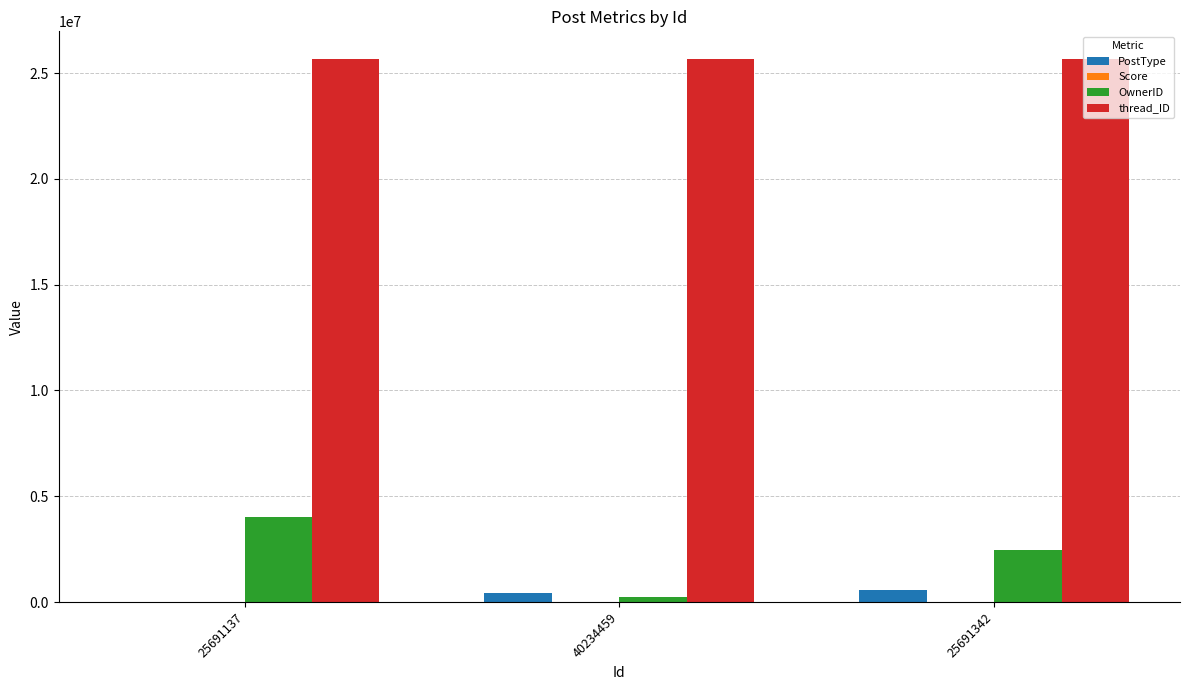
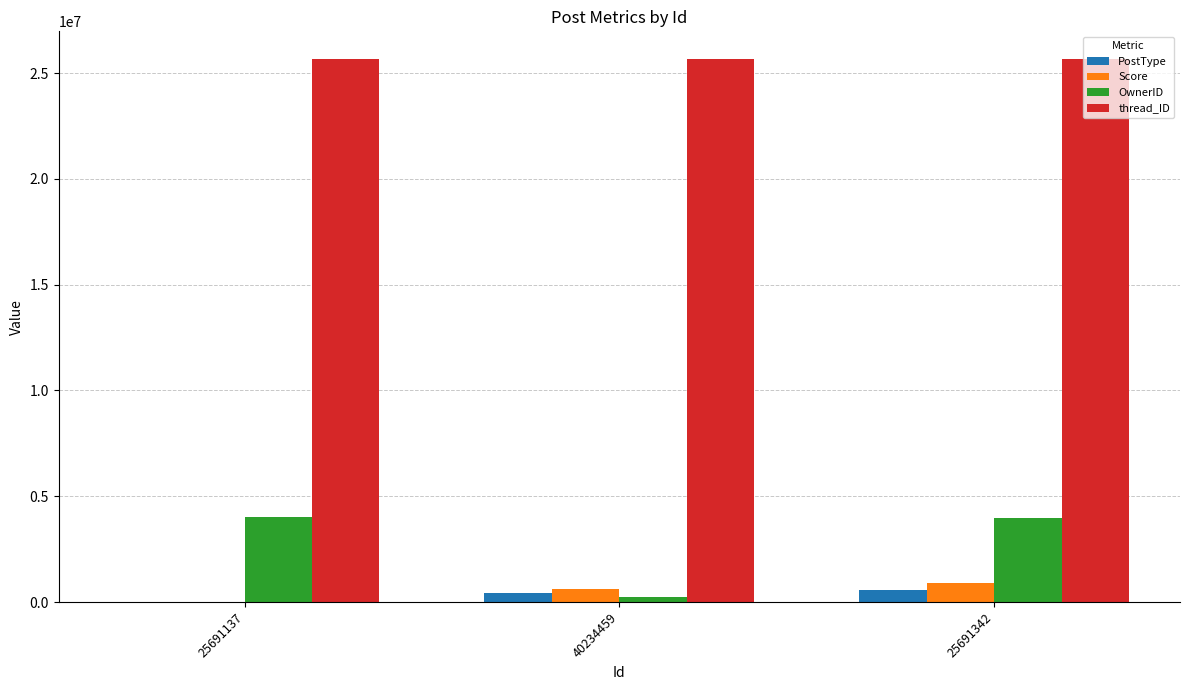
  {
    "PostType": {
      "40234459": 400000,
      "25691342": 600000
    },
    "Score": {
-     "40234459": 0,
-     "25691342": 0
+     "40234459": 600000,
+     "25691342": 900000
    },
    "OwnerID": {
      "25691137": 4000000,
      "40234459": 200000,
-     "25691342": 2400000
+     "25691342": 4000000
    },
    "thread_ID": {
      "25691137": 25700000,
      "40234459": 25700000
    }
  }
